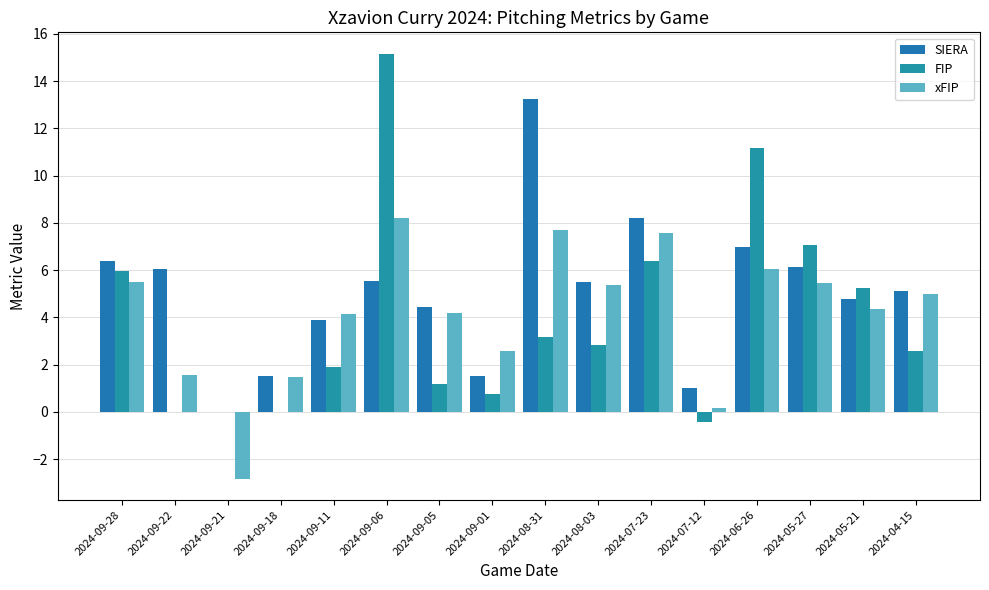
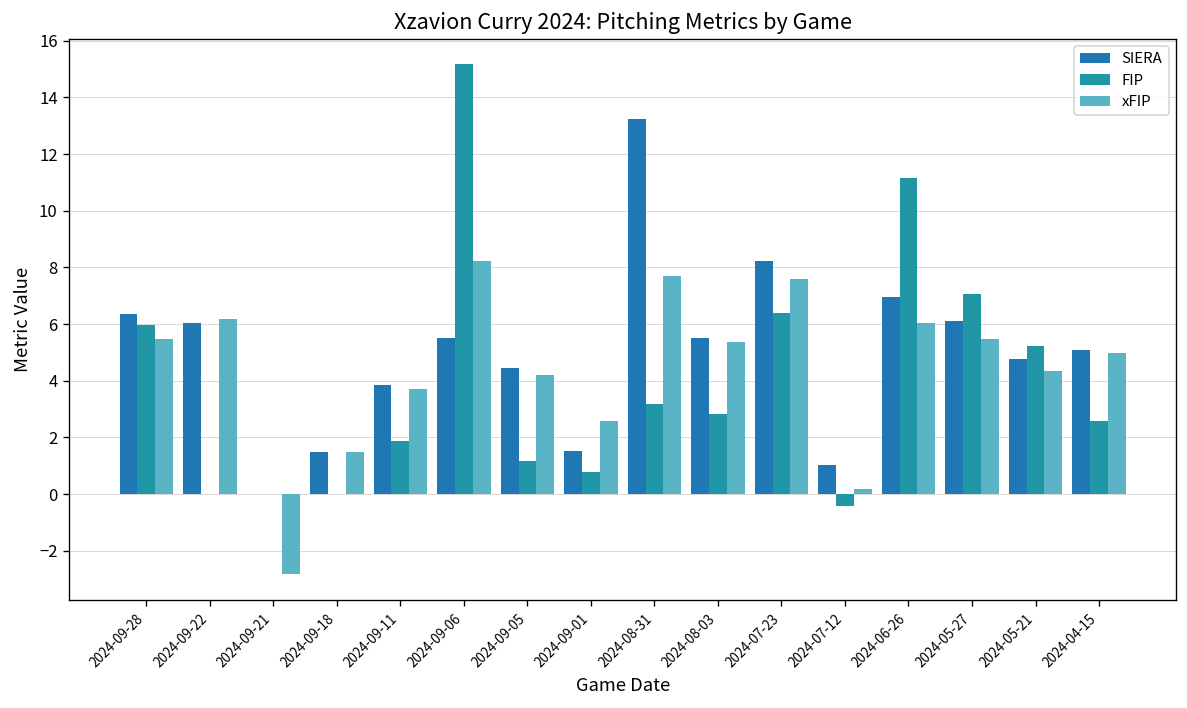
  {
    "xFIP": {
      "2024-09-28": 5.5,
-     "2024-09-22": 1.6,
+     "2024-09-22": 6.2,
      "2024-09-21": -2.8,
      "2024-09-18": 1.5,
-     "2024-09-11": 4.1,
+     "2024-09-11": 3.7,
      "2024-09-06": 8.2,
      "2024-09-05": 4.2,
      "2024-09-01": 2.6,
      "2024-08-31": 7.7,
      "2024-08-03": 5.4,
      "2024-07-23": 7.6,
      "2024-07-12": 0.2,
      "2024-06-26": 6.0,
      "2024-05-27": 5.5,
      "2024-05-21": 4.3,
      "2024-04-15": 5.0
    }
  }
